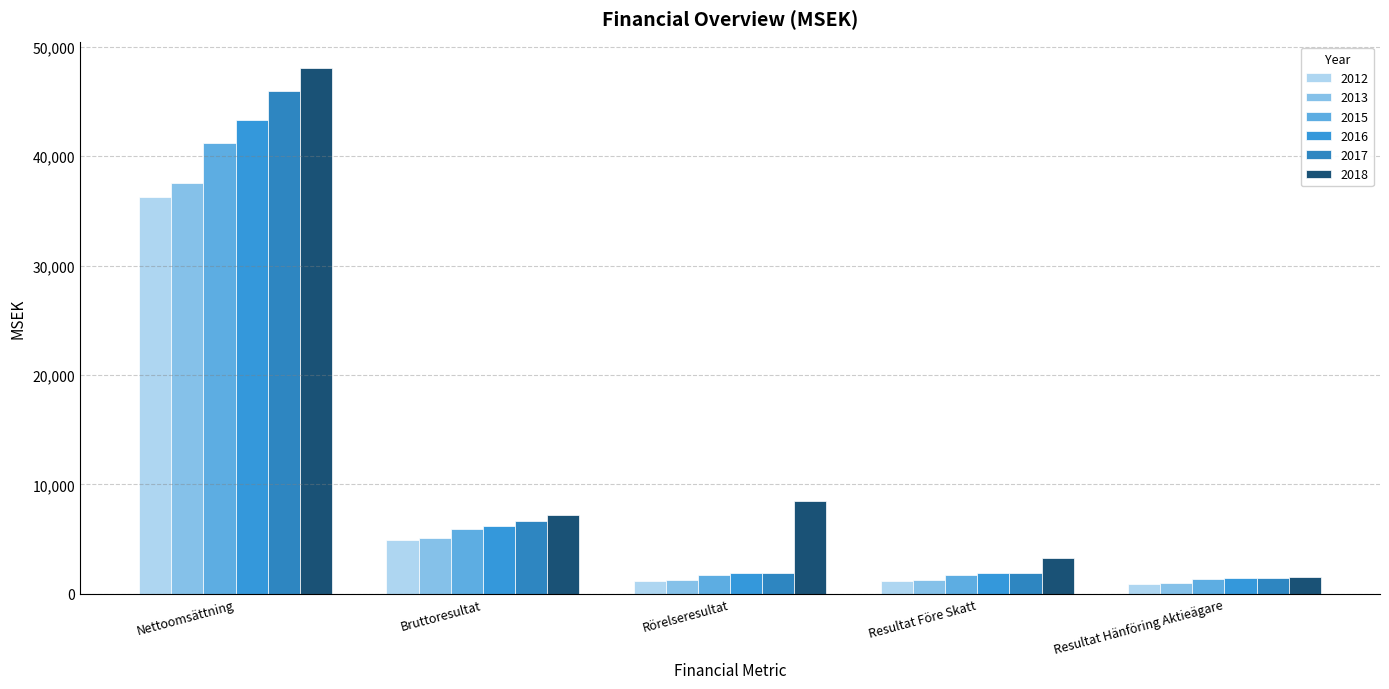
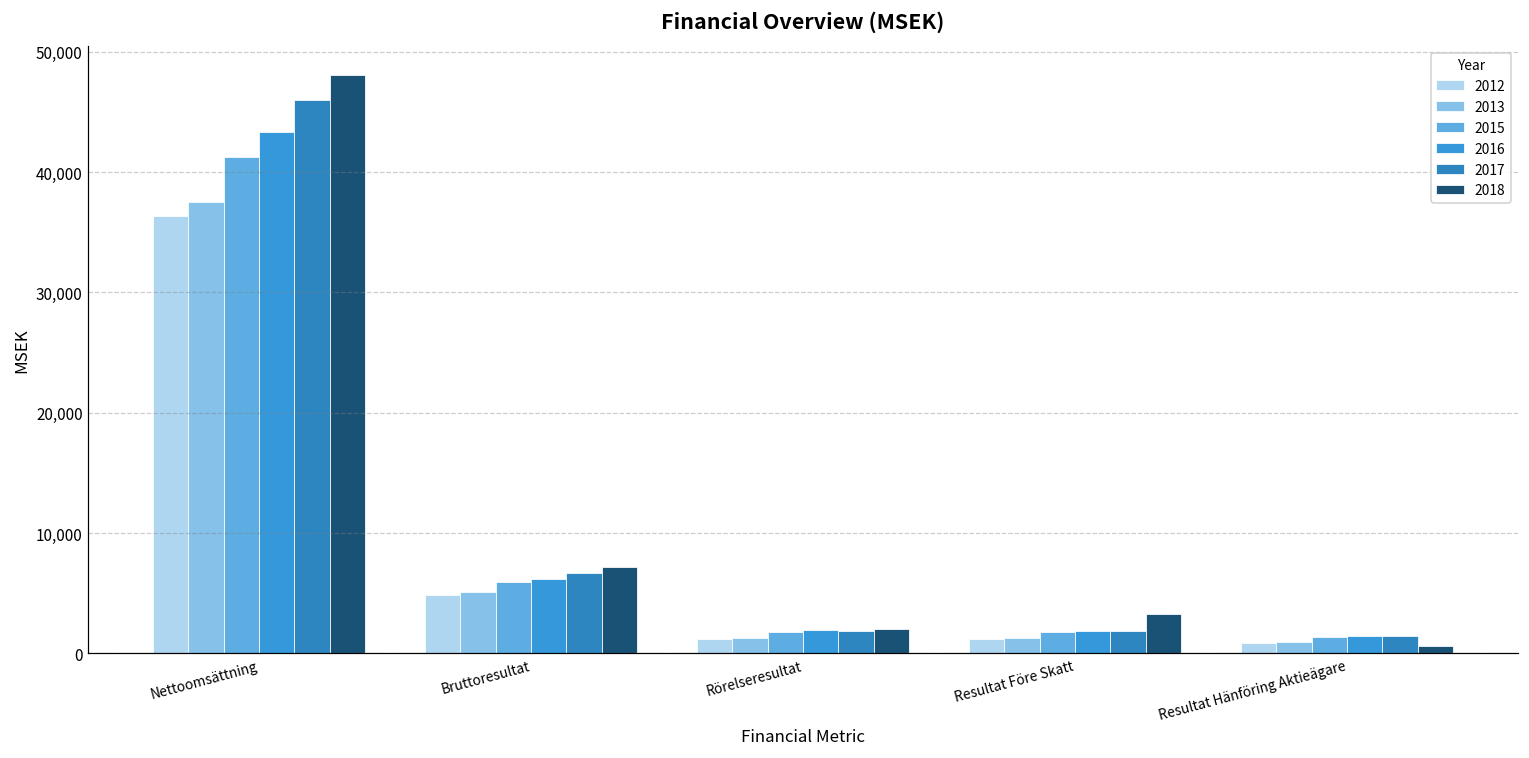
  {
    "2018": {
      "Nettoomsättning": "48,100",
      "Bruttoresultat": "7,200",
-     "Rörelseresultat": "8,500",
+     "Rörelseresultat": "2,000",
      "Resultat Före Skatt": "3,300",
-     "Resultat Hänföring Aktieägare": "1,600"
+     "Resultat Hänföring Aktieägare": "600"
    }
  }
